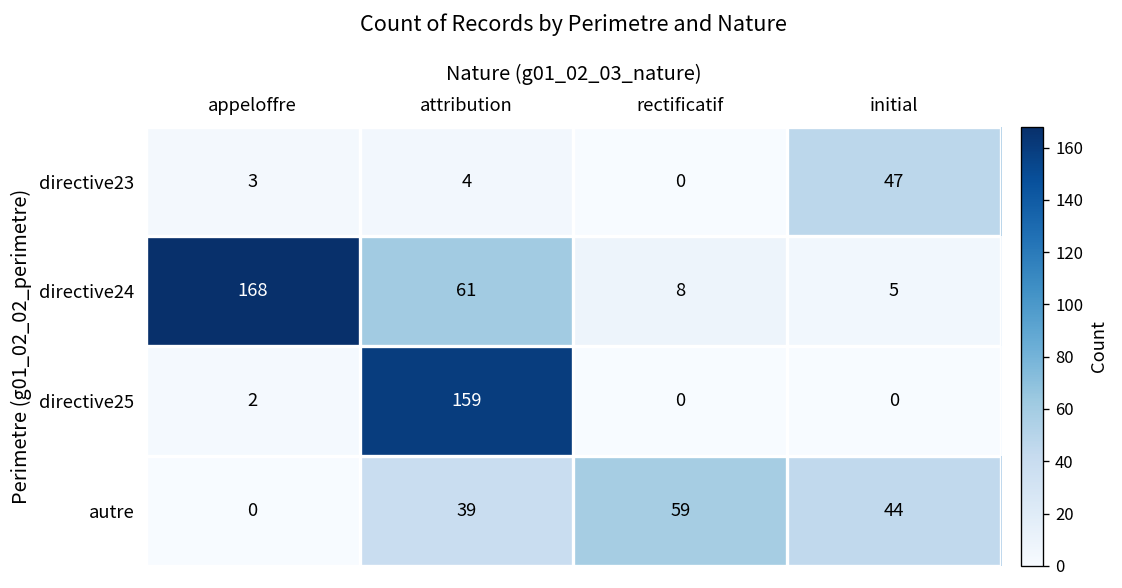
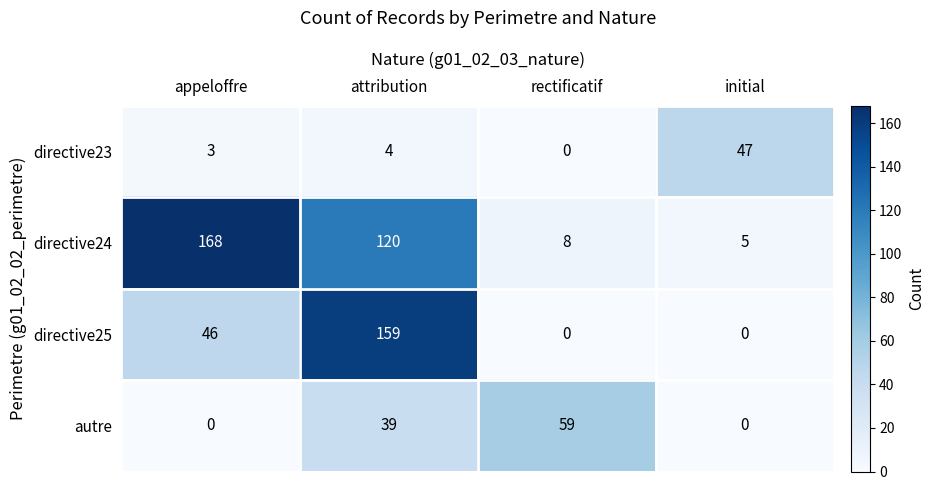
  {
    "directive23": {
      "appeloffre": 3,
      "attribution": 4,
      "rectificatif": 0,
      "initial": 47
    },
    "directive24": {
      "appeloffre": 168,
-     "attribution": 61,
+     "attribution": 120,
      "rectificatif": 8,
      "initial": 5
    },
    "directive25": {
-     "appeloffre": 2,
+     "appeloffre": 46,
      "attribution": 159,
      "rectificatif": 0,
      "initial": 0
    },
    "autre": {
      "appeloffre": 0,
      "attribution": 39,
      "rectificatif": 59,
-     "initial": 44
+     "initial": 0
    }
  }
